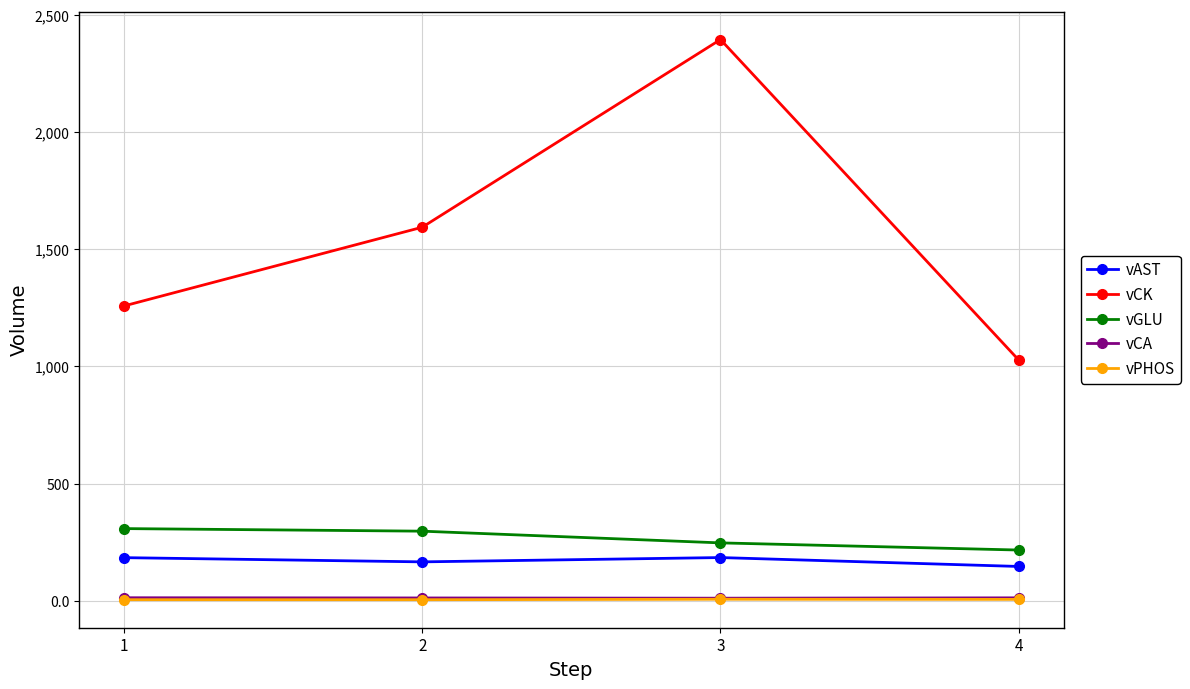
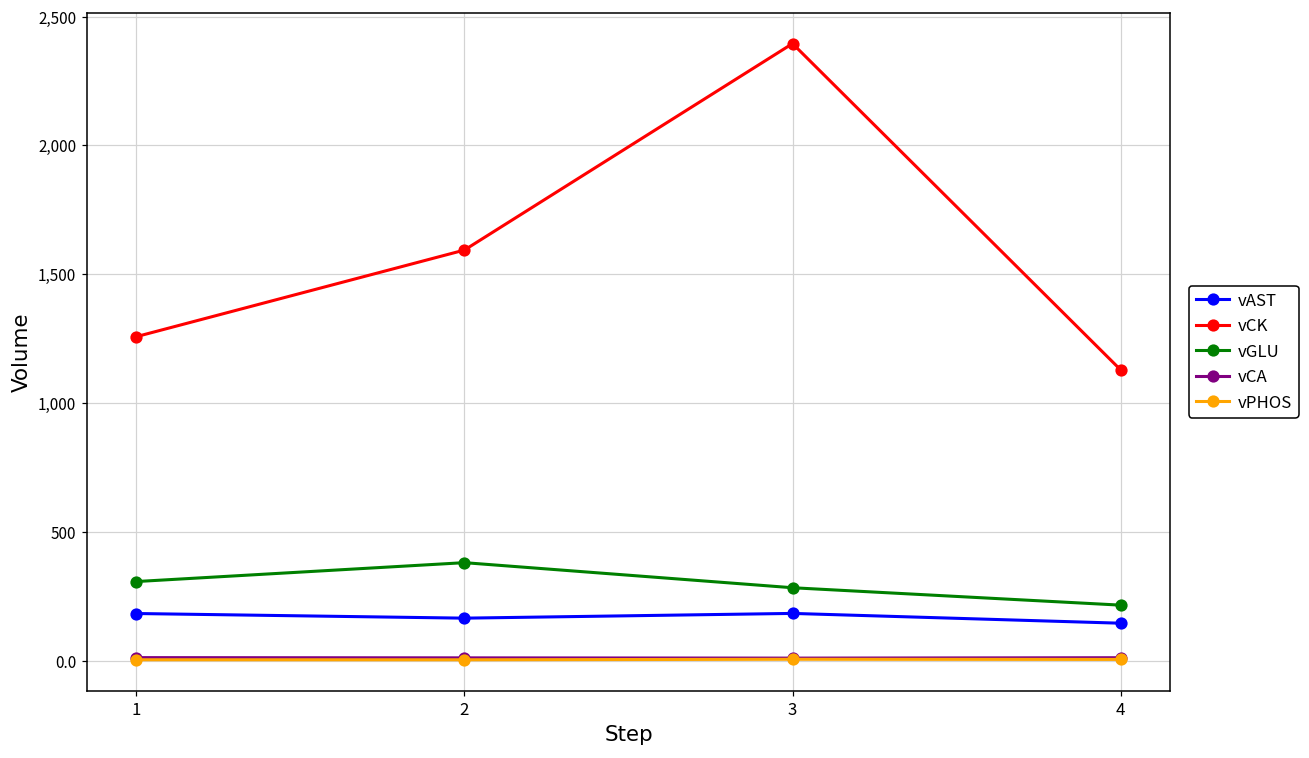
  {
    "vAST": {
      "1": "180",
      "2": "170",
      "3": "180",
      "4": "150"
    },
    "vCK": {
      "1": "1,260",
      "2": "1,590",
      "3": "2,400",
-     "4": "1,030"
+     "4": "1,130"
    },
    "vGLU": {
      "1": "310",
-     "2": "300",
-     "3": "250",
+     "2": "380",
+     "3": "280",
      "4": "220"
    }
  }
